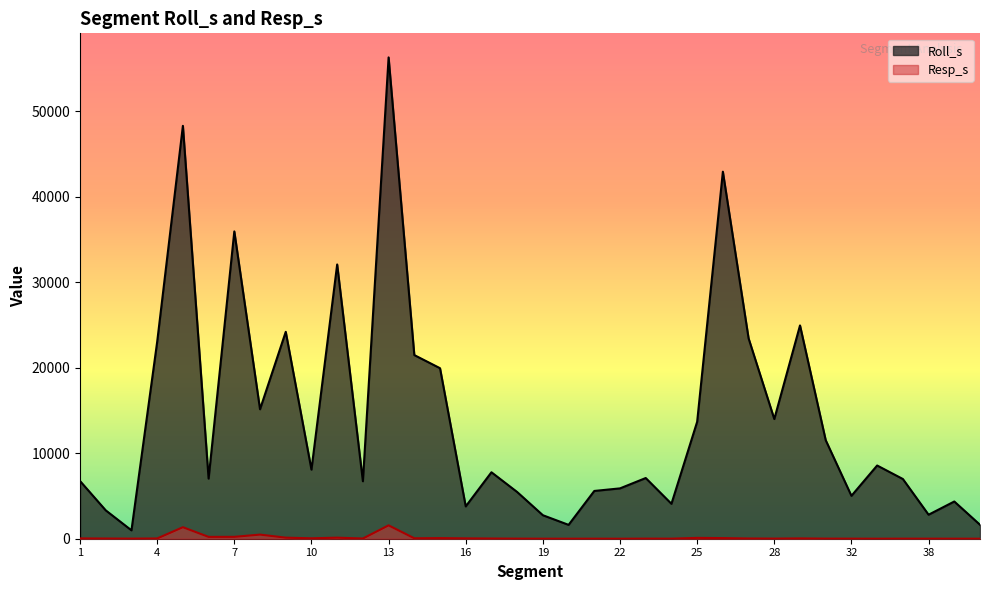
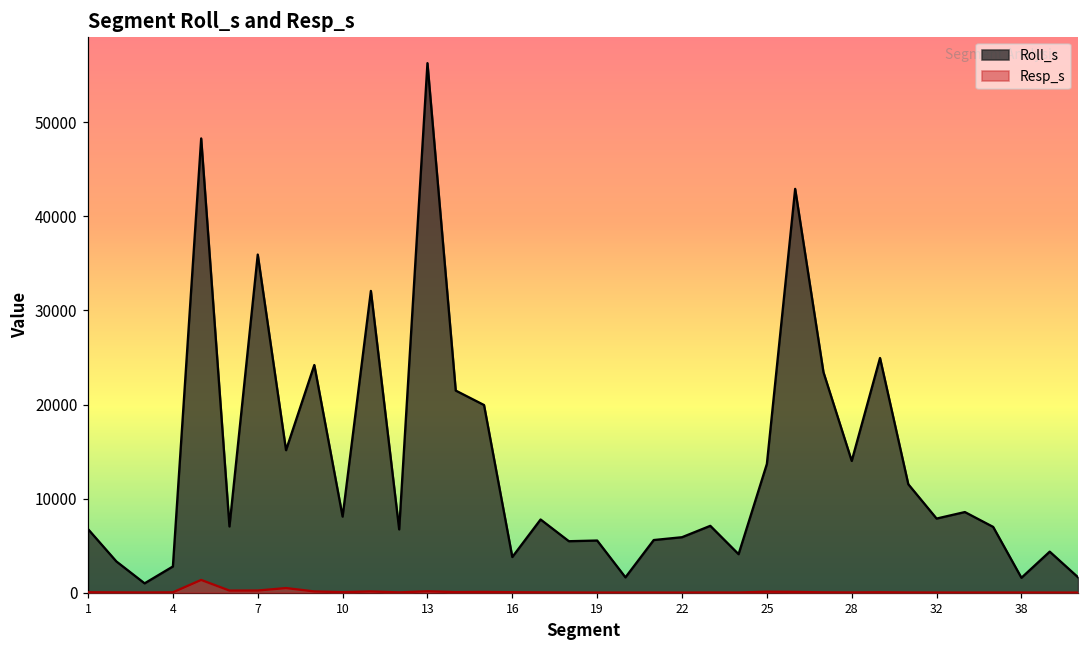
  {
    "Roll_s": {
      "1": 7000,
-     "4": 23000,
+     "4": 3000,
      "7": 36000,
      "10": 8000,
      "13": 56000,
      "16": 4000,
-     "19": 3000,
+     "19": 6000,
      "22": 6000,
      "25": 14000,
      "28": 14000,
-     "32": 5000,
-     "38": 3000
+     "32": 8000,
+     "38": 2000
    },
    "Resp_s": {
      "1": 0,
      "4": 0,
      "7": 0,
      "10": 0,
-     "13": 2000,
+     "13": 0,
      "16": 0,
      "19": 0,
      "22": 0,
      "25": 0,
      "28": 0,
      "32": 0,
      "38": 0
    }
  }
